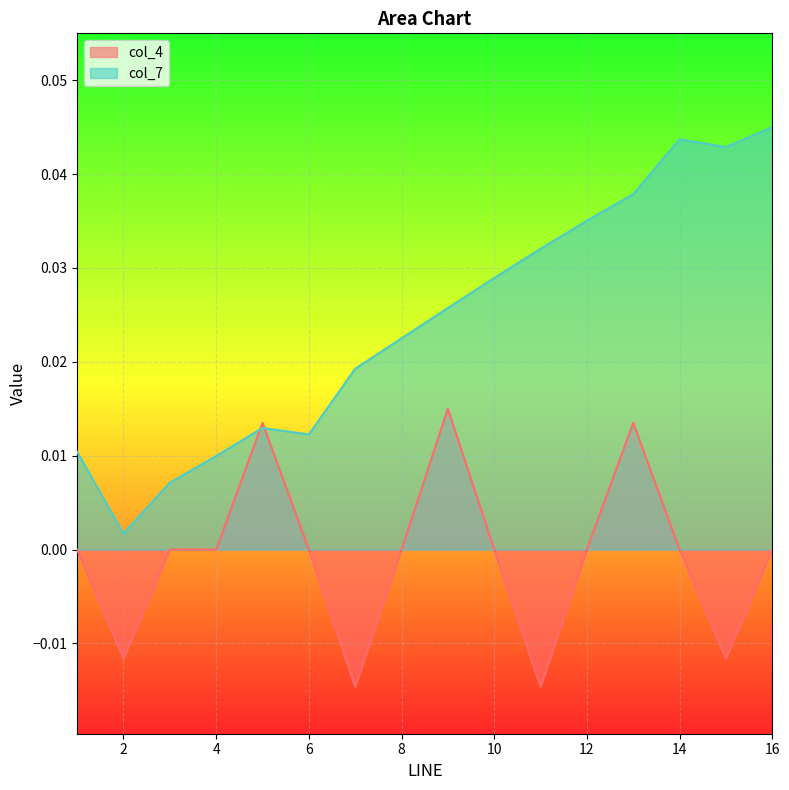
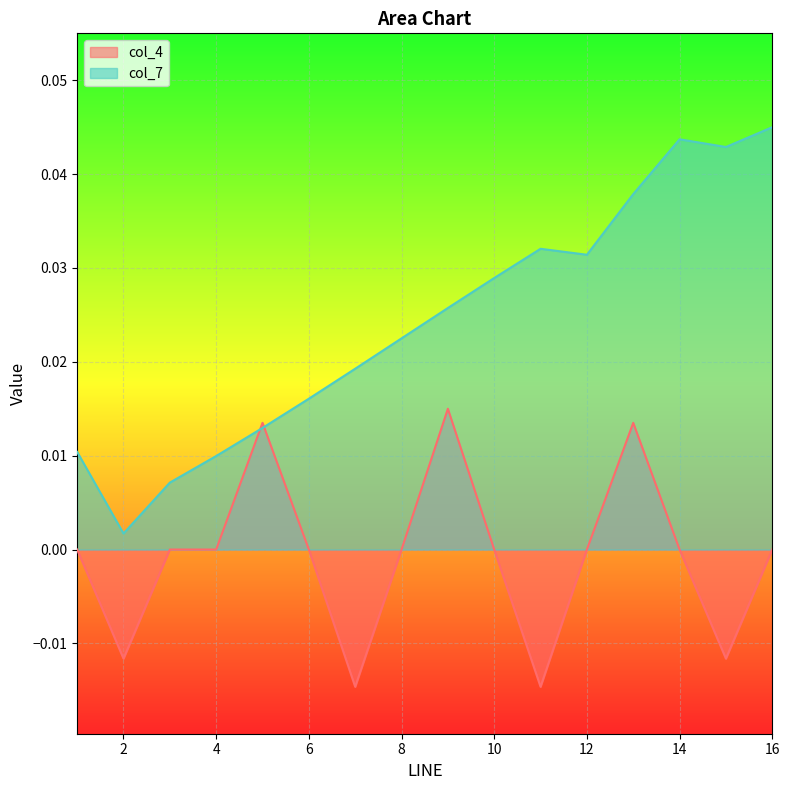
  {
    "col_7": {
      "2": 0.002,
      "4": 0.010,
-     "6": 0.012,
+     "6": 0.016,
      "8": 0.023,
      "10": 0.029,
-     "12": 0.035,
+     "12": 0.031,
      "14": 0.044,
      "16": 0.045
    }
  }
